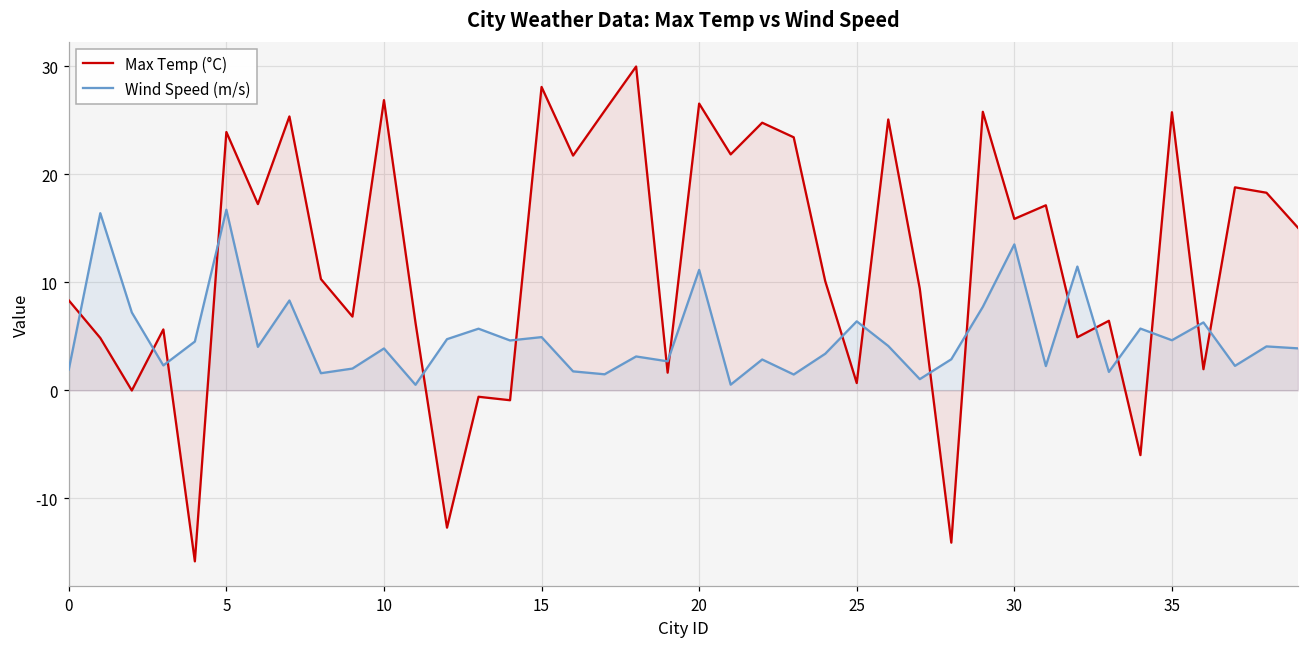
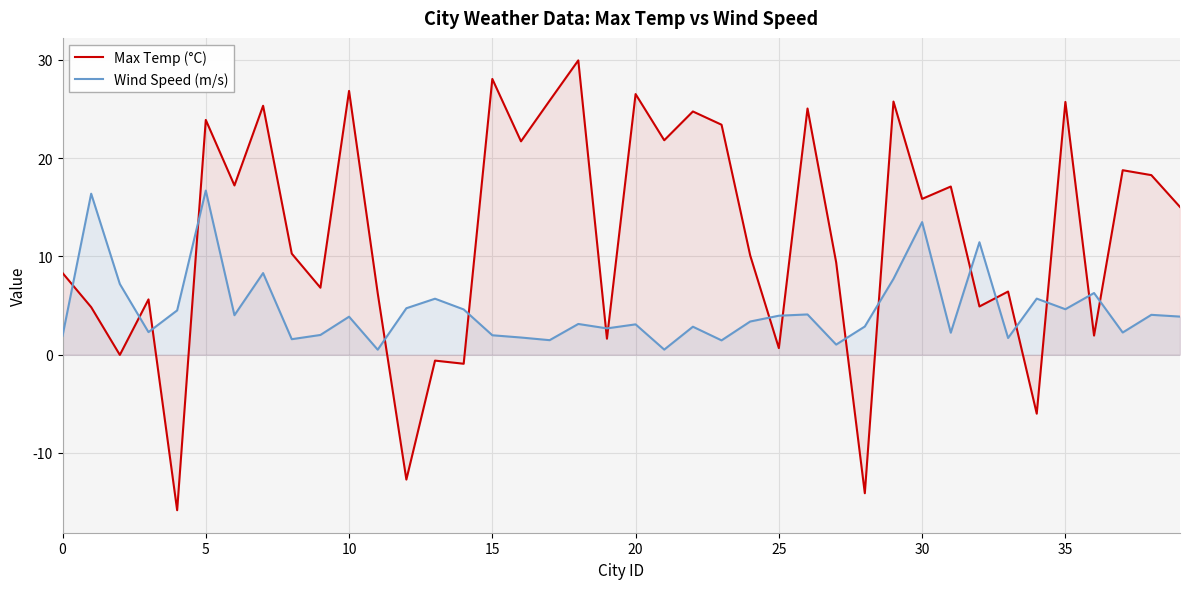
  {
    "Wind Speed (m/s)": {
      "0": 2,
      "5": 17,
      "10": 4,
-     "15": 5,
-     "20": 11,
-     "25": 6,
+     "15": 2,
+     "20": 3,
+     "25": 4,
      "30": 14,
      "35": 5
    }
  }
